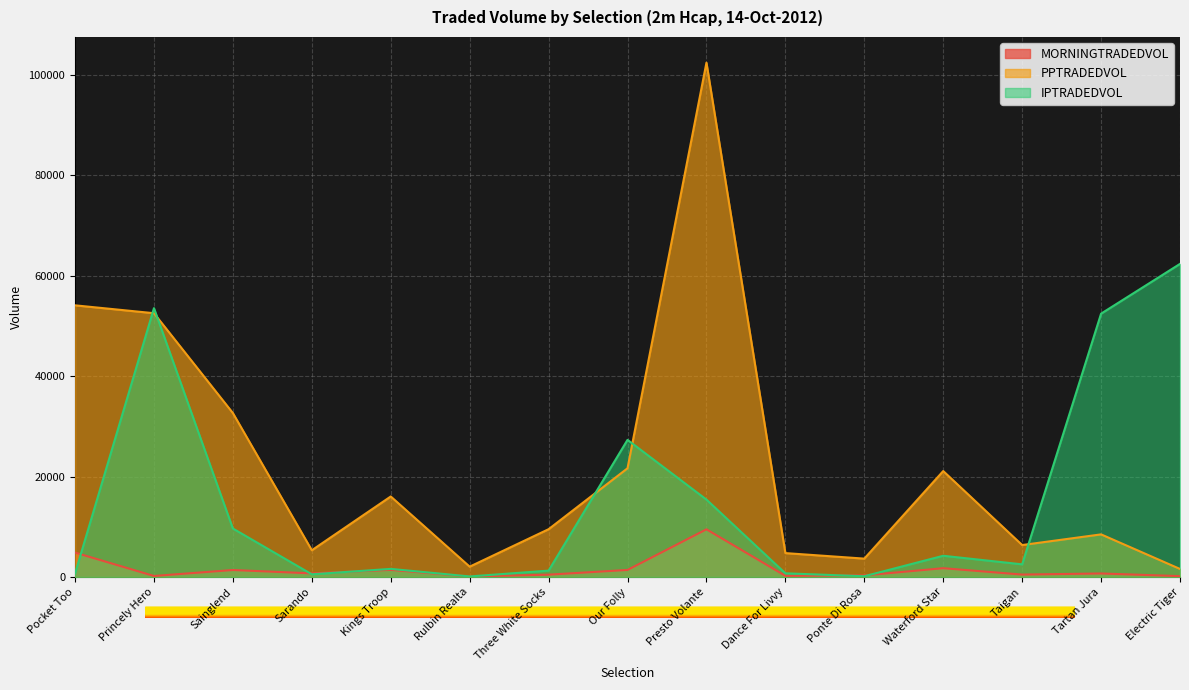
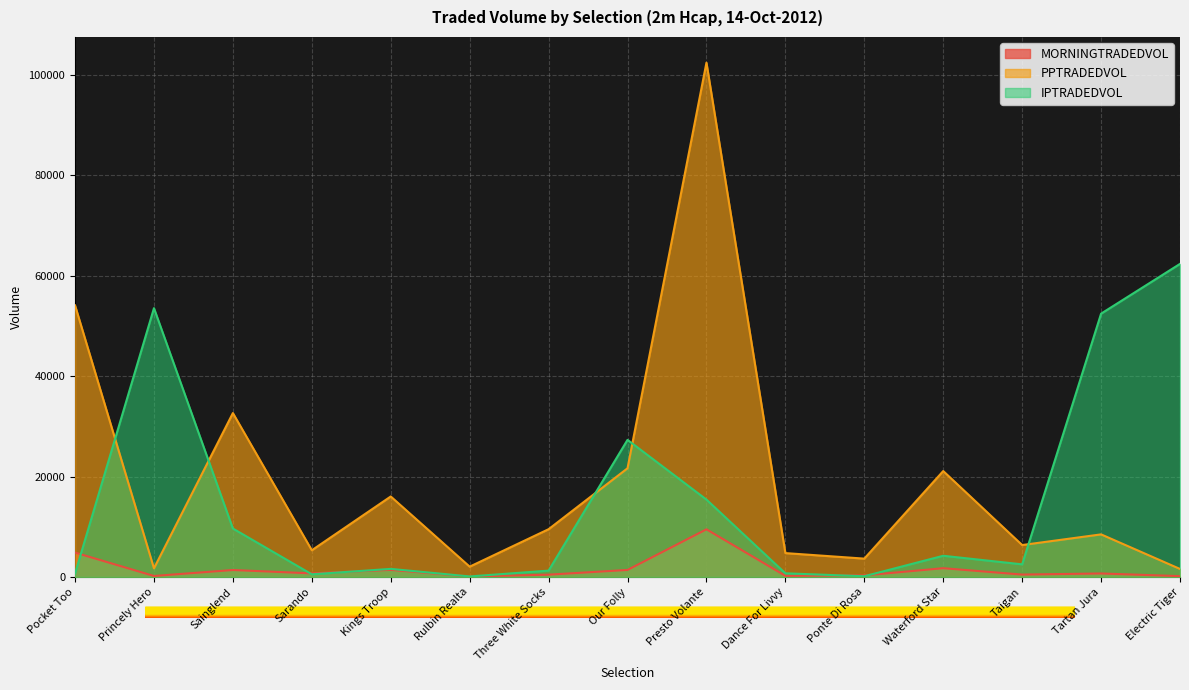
  {
    "MORNINGTRADEDVOL": {
      "Pocket Too": 5000,
      "Princely Hero": 0,
      "Electric Tiger": 0
    },
    "PPTRADEDVOL": {
      "Pocket Too": 54000,
-     "Princely Hero": 53000,
+     "Princely Hero": 2000,
      "Electric Tiger": 2000
    },
    "IPTRADEDVOL": {
      "Pocket Too": 1000,
      "Princely Hero": 54000,
      "Electric Tiger": 62000
    }
  }
